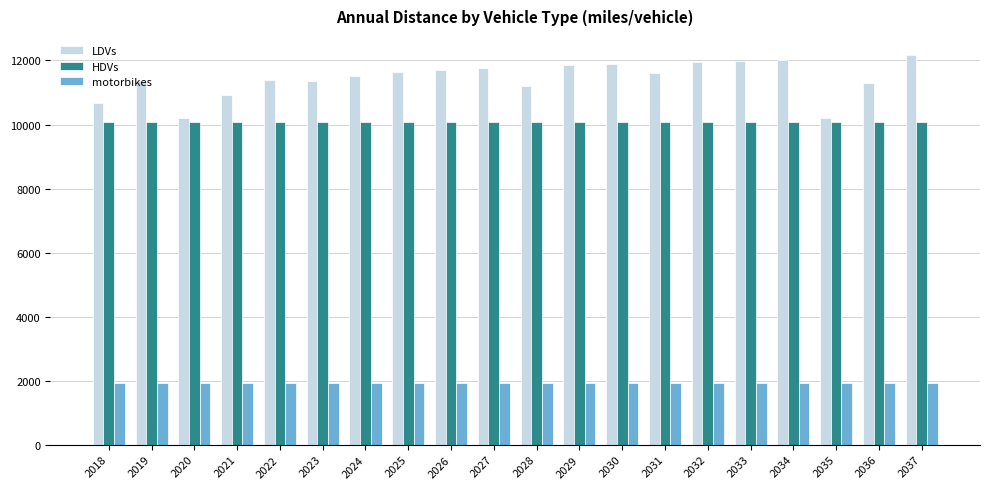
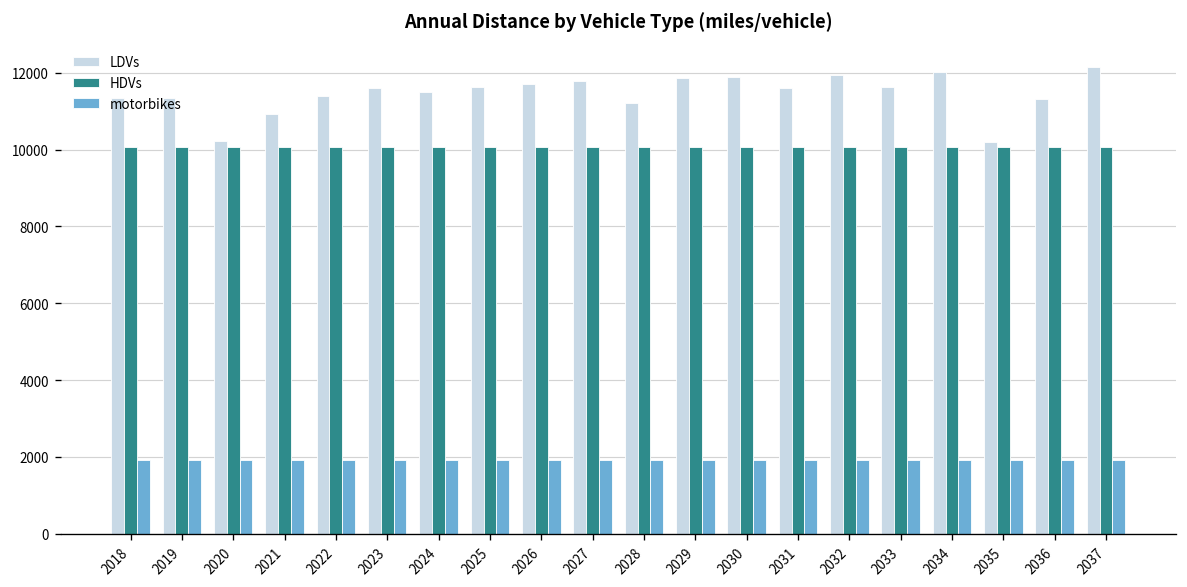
  {
    "LDVs": {
-     "2018": 10700,
+     "2018": 11400,
      "2019": 11400,
      "2020": 10200,
      "2021": 10900,
      "2022": 11400,
-     "2023": 11300,
+     "2023": 11600,
      "2024": 11500,
      "2025": 11600,
      "2026": 11700,
      "2027": 11800,
      "2028": 11200,
      "2029": 11900,
      "2030": 11900,
      "2031": 11600,
      "2032": 12000,
-     "2033": 12000,
+     "2033": 11600,
      "2034": 12000,
      "2035": 10200,
      "2036": 11300,
      "2037": 12200
    },
    "HDVs": {
      "2018": 10100,
      "2019": 10100,
      "2020": 10100,
      "2021": 10100,
      "2022": 10100,
      "2023": 10100,
      "2024": 10100,
      "2025": 10100,
      "2026": 10100,
      "2027": 10100,
      "2028": 10100,
      "2029": 10100,
      "2030": 10100,
      "2031": 10100,
      "2032": 10100,
      "2033": 10100,
      "2034": 10100,
      "2035": 10100,
      "2036": 10100,
      "2037": 10100
    },
    "motorbikes": {
      "2018": 1900,
      "2019": 1900,
      "2020": 1900,
      "2021": 1900,
      "2022": 1900,
      "2023": 1900,
      "2024": 1900,
      "2025": 1900,
      "2026": 1900,
      "2027": 1900,
      "2028": 1900,
      "2029": 1900,
      "2030": 1900,
      "2031": 1900,
      "2032": 1900,
      "2033": 1900,
      "2034": 1900,
      "2035": 1900,
      "2036": 1900,
      "2037": 1900
    }
  }
